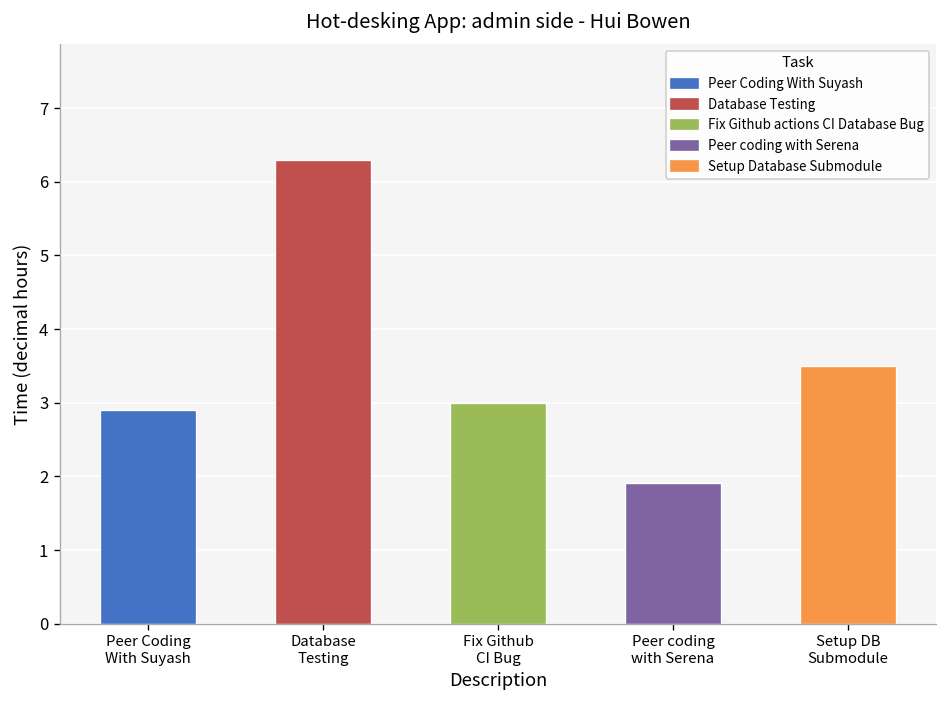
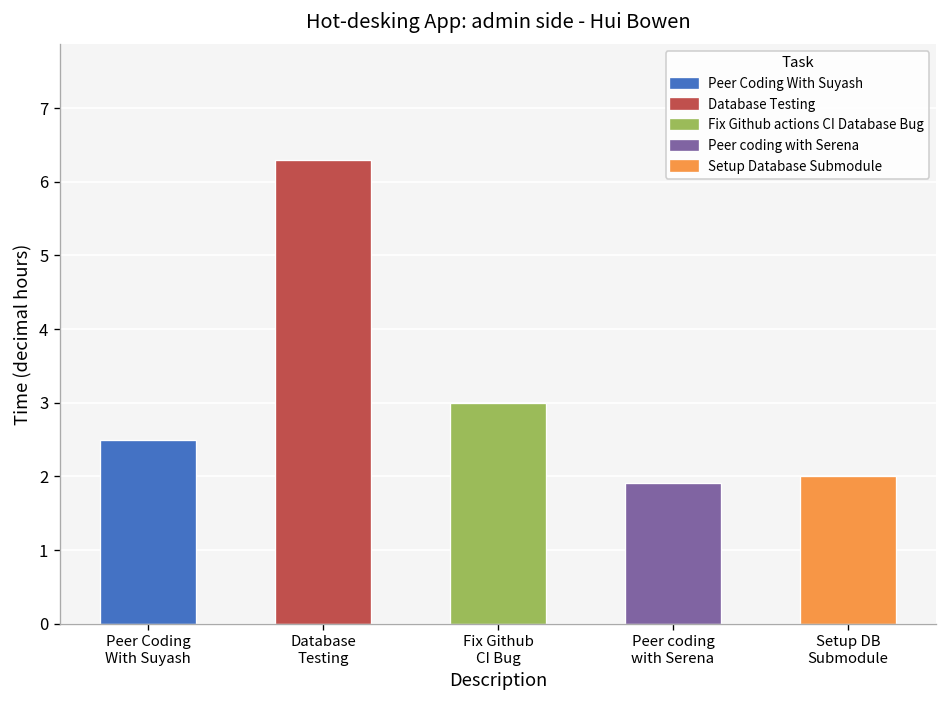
  {
-   "Peer Coding With Suyash": 2.9,
+   "Peer Coding With Suyash": 2.5,
    "Database Testing": 6.3,
    "Fix Github CI Bug": 3.0,
    "Peer coding with Serena": 1.9,
-   "Setup DB Submodule": 3.5
+   "Setup DB Submodule": 2.0
  }
